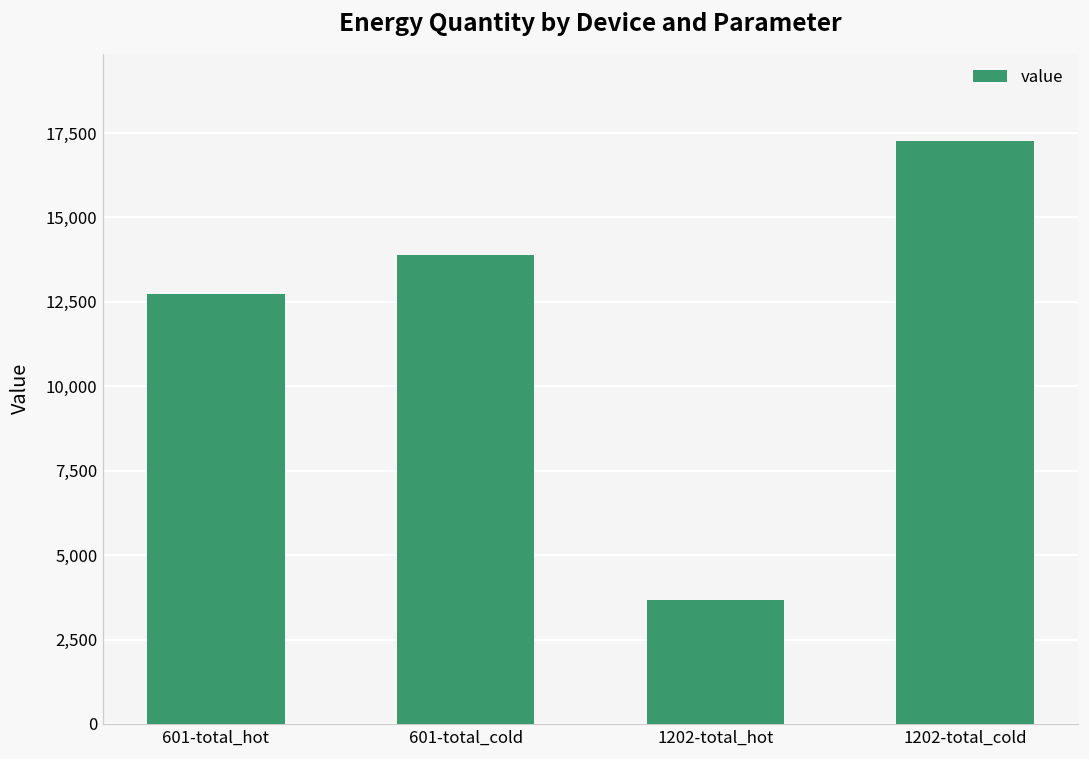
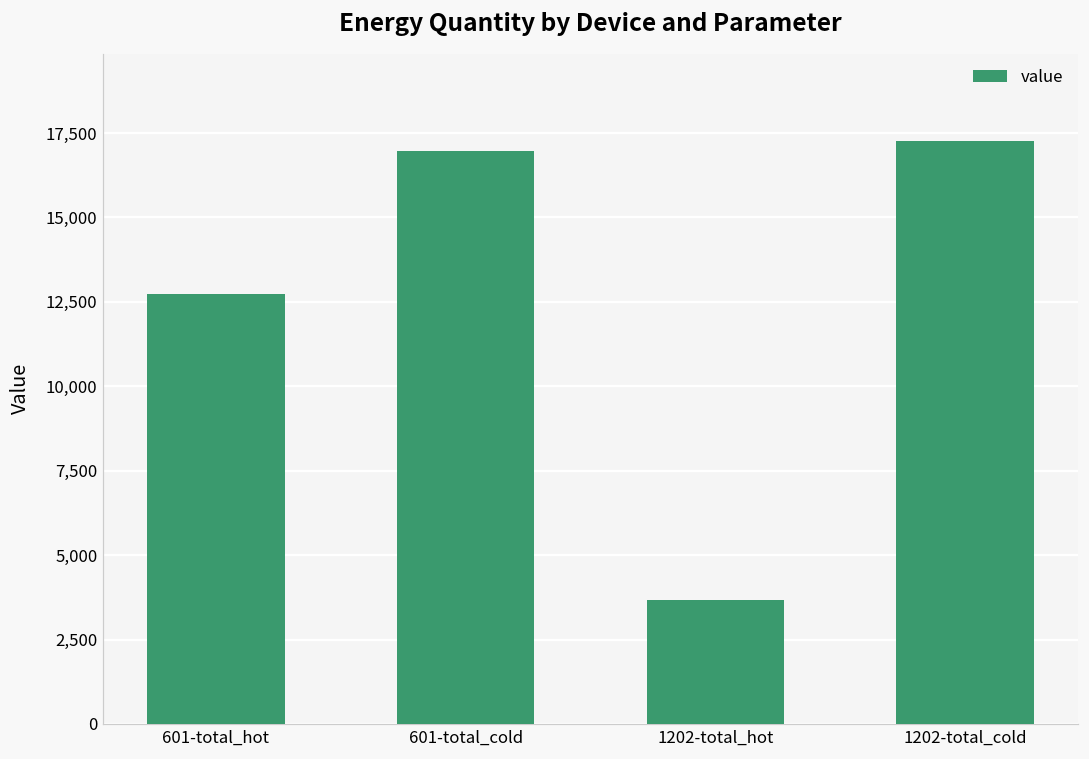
  {
    "601-total_hot": "12,700",
-   "601-total_cold": "13,900",
+   "601-total_cold": "17,000",
    "1202-total_hot": "3,700",
    "1202-total_cold": "17,300"
  }
